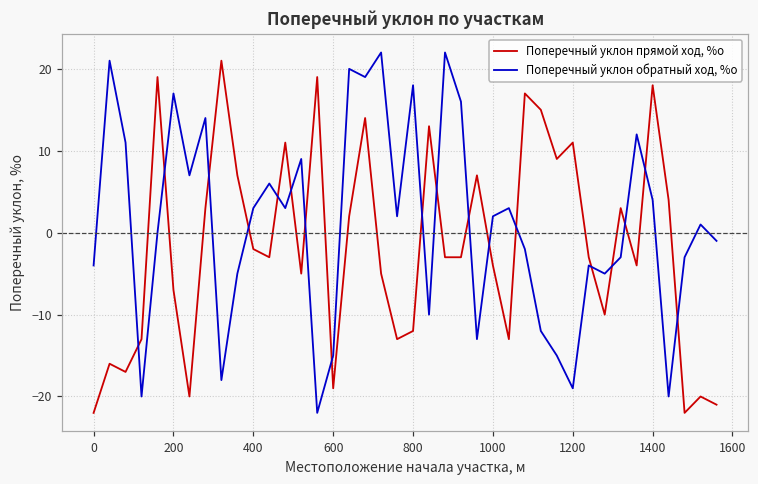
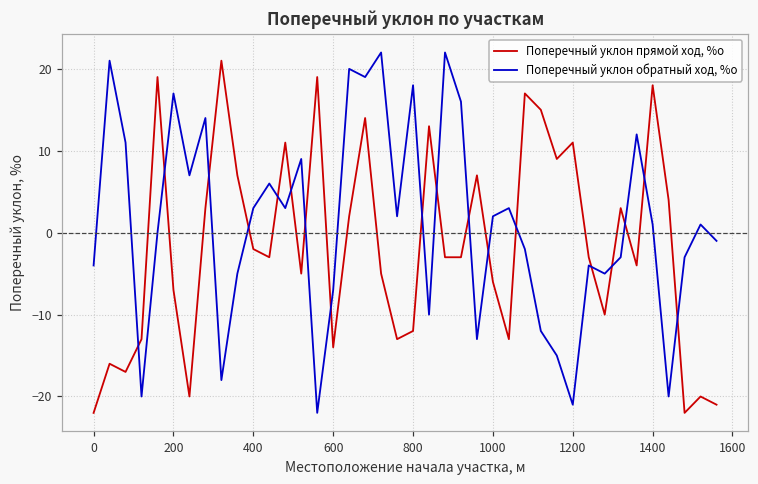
  {
    "Поперечный уклон прямой ход, %о": {
      "0": -22,
      "200": -7,
      "400": -2,
-     "600": -19,
+     "600": -14,
      "800": -12,
-     "1000": -4,
+     "1000": -6,
      "1200": 11,
      "1400": 18
    },
    "Поперечный уклон обратный ход, %о": {
      "0": -4,
      "200": 17,
      "400": 3,
-     "600": -15,
+     "600": -7,
      "800": 18,
      "1000": 2,
-     "1200": -19,
-     "1400": 4
+     "1200": -21,
+     "1400": 1
    }
  }
